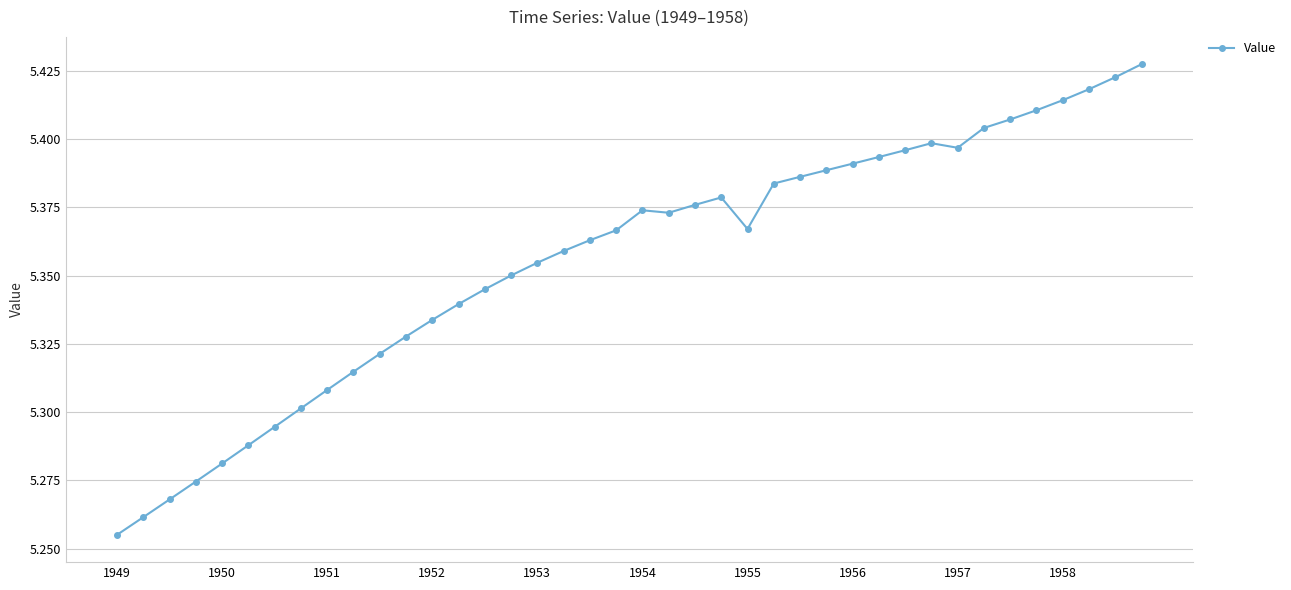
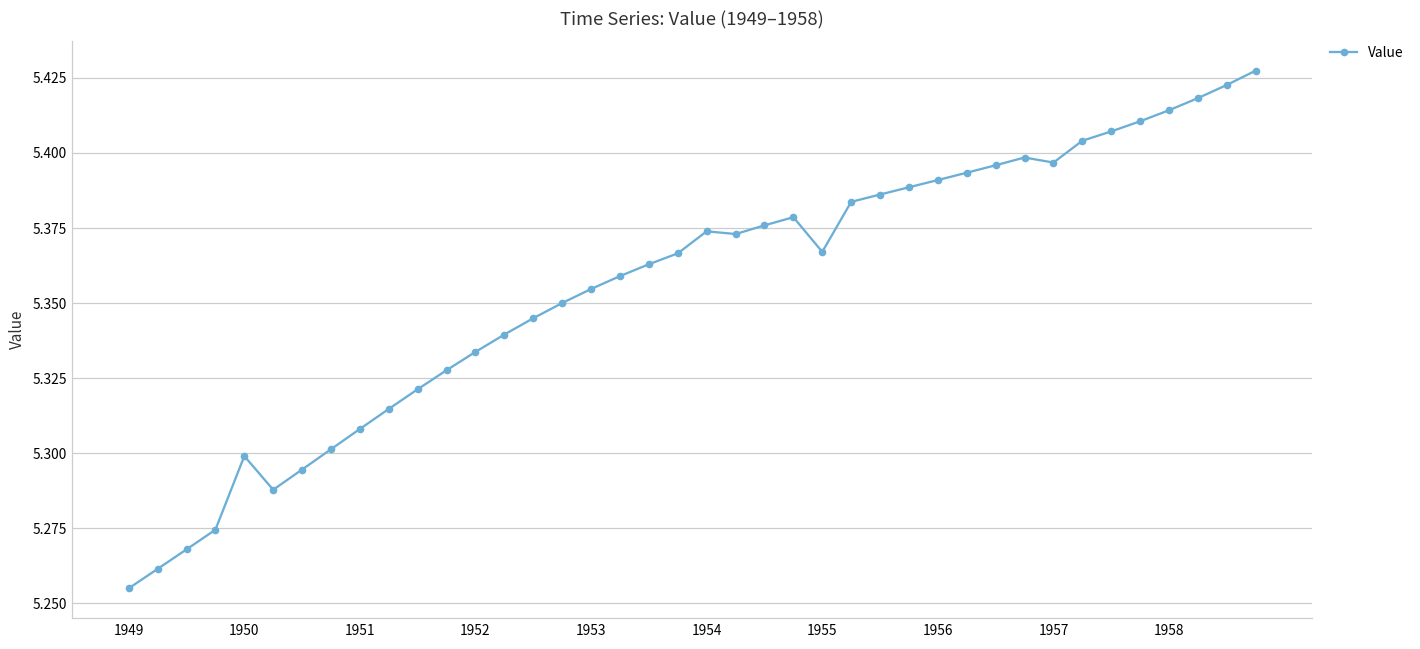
  {
    "1949": 5.255,
-   "1950": 5.281,
+   "1950": 5.299,
    "1951": 5.308,
    "1952": 5.334,
    "1953": 5.355,
    "1954": 5.374,
    "1955": 5.367,
    "1956": 5.391,
    "1957": 5.397,
    "1958": 5.414
  }
